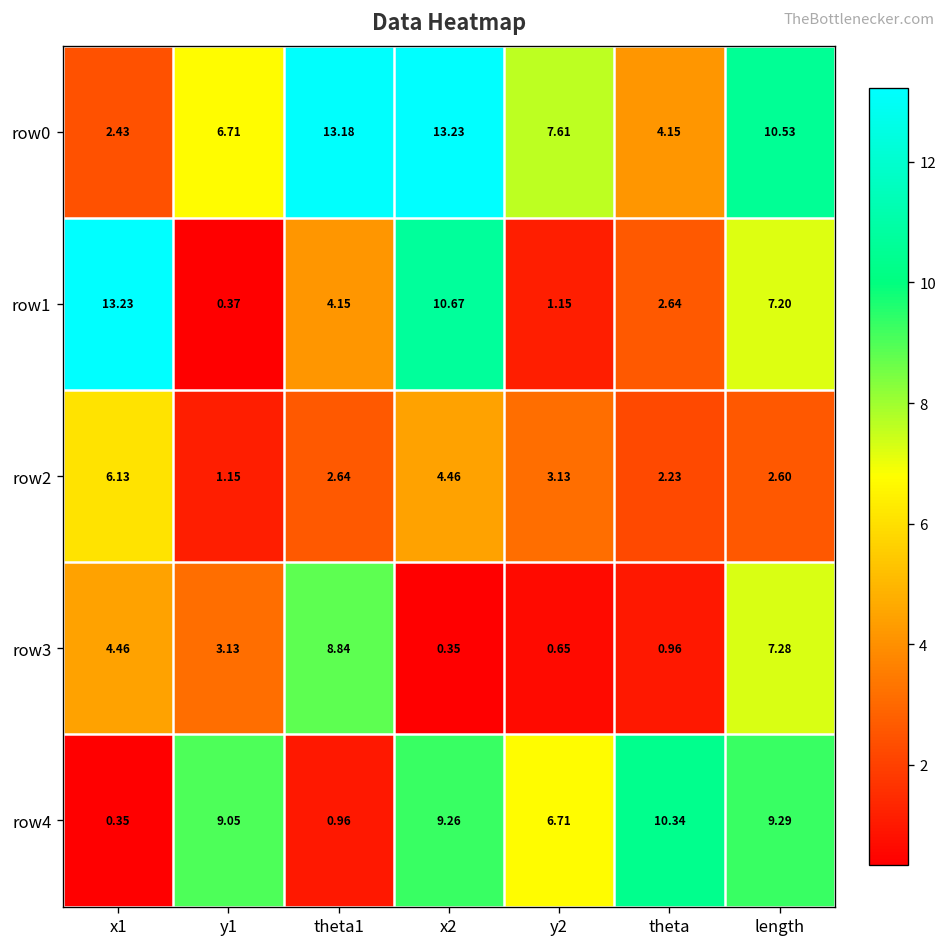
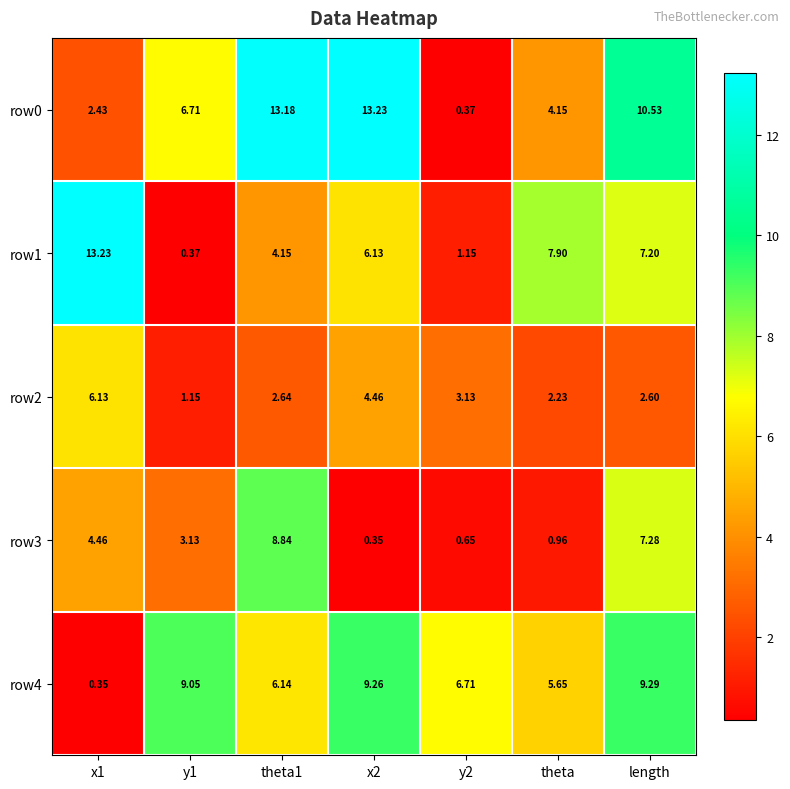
  {
    "row0": {
      "x1": 2.43,
      "y1": 6.71,
      "theta1": 13.18,
      "x2": 13.23,
-     "y2": 7.61,
+     "y2": 0.37,
      "theta": 4.15,
      "length": 10.53
    },
    "row1": {
      "x1": 13.23,
      "y1": 0.37,
      "theta1": 4.15,
-     "x2": 10.67,
+     "x2": 6.13,
      "y2": 1.15,
-     "theta": 2.64,
+     "theta": 7.90,
      "length": 7.20
    },
    "row2": {
      "x1": 6.13,
      "y1": 1.15,
      "theta1": 2.64,
      "x2": 4.46,
      "y2": 3.13,
      "theta": 2.23,
      "length": 2.60
    },
    "row3": {
      "x1": 4.46,
      "y1": 3.13,
      "theta1": 8.84,
      "x2": 0.35,
      "y2": 0.65,
      "theta": 0.96,
      "length": 7.28
    },
    "row4": {
      "x1": 0.35,
      "y1": 9.05,
-     "theta1": 0.96,
+     "theta1": 6.14,
      "x2": 9.26,
      "y2": 6.71,
-     "theta": 10.34,
+     "theta": 5.65,
      "length": 9.29
    }
  }
